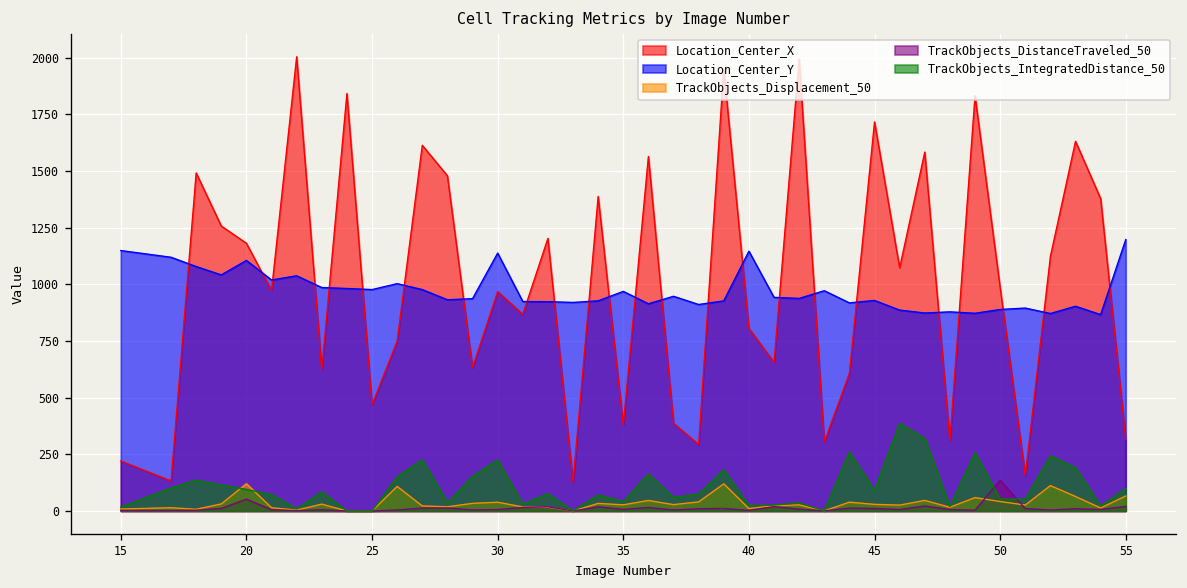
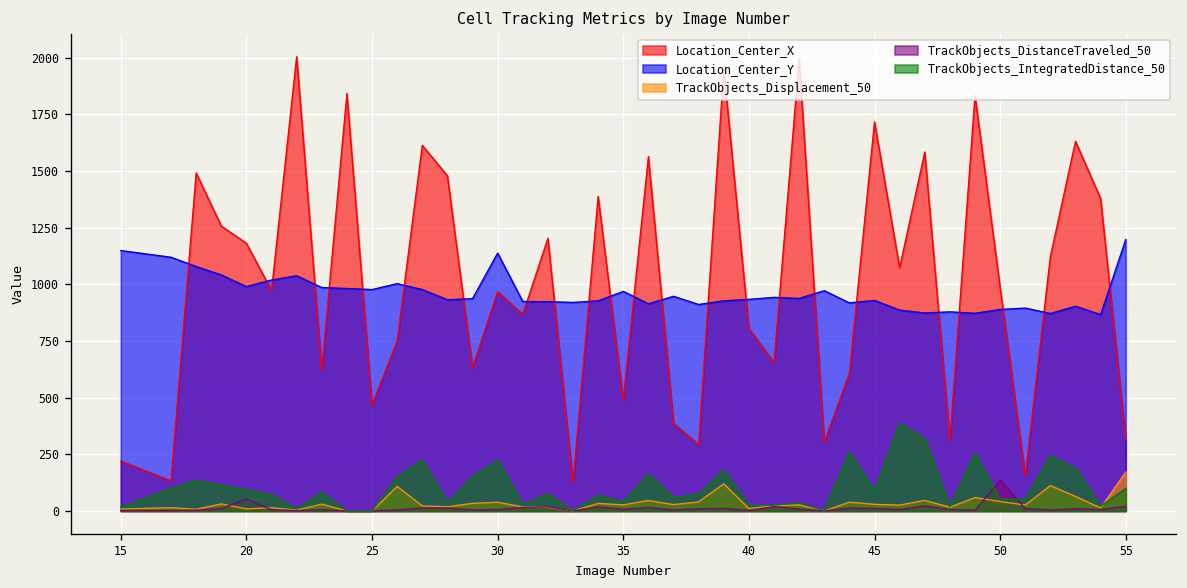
  {
    "Location_Center_X": {
      "15": 220,
      "20": 1180,
      "25": 470,
      "30": 970,
-     "35": 380,
+     "35": 490,
      "40": 810,
      "45": 1720,
      "50": 990,
      "55": 320
    },
    "Location_Center_Y": {
      "15": 1150,
-     "20": 1110,
+     "20": 990,
      "25": 980,
      "30": 1140,
      "35": 970,
-     "40": 1150,
+     "40": 930,
      "45": 930,
      "50": 890,
      "55": 1200
    },
    "TrackObjects_Displacement_50": {
-     "20": 120,
+     "20": 10,
      "30": 40,
      "35": 30,
      "45": 30,
-     "55": 70
+     "55": 170
    },
    "TrackObjects_DistanceTraveled_50": {
      "20": 50,
      "30": 10,
      "35": 10,
      "45": 10,
      "50": 140,
      "55": 20
    },
    "TrackObjects_IntegratedDistance_50": {
      "20": 100,
      "30": 230,
      "35": 40,
      "40": 20,
      "45": 90,
      "55": 100
    }
  }
